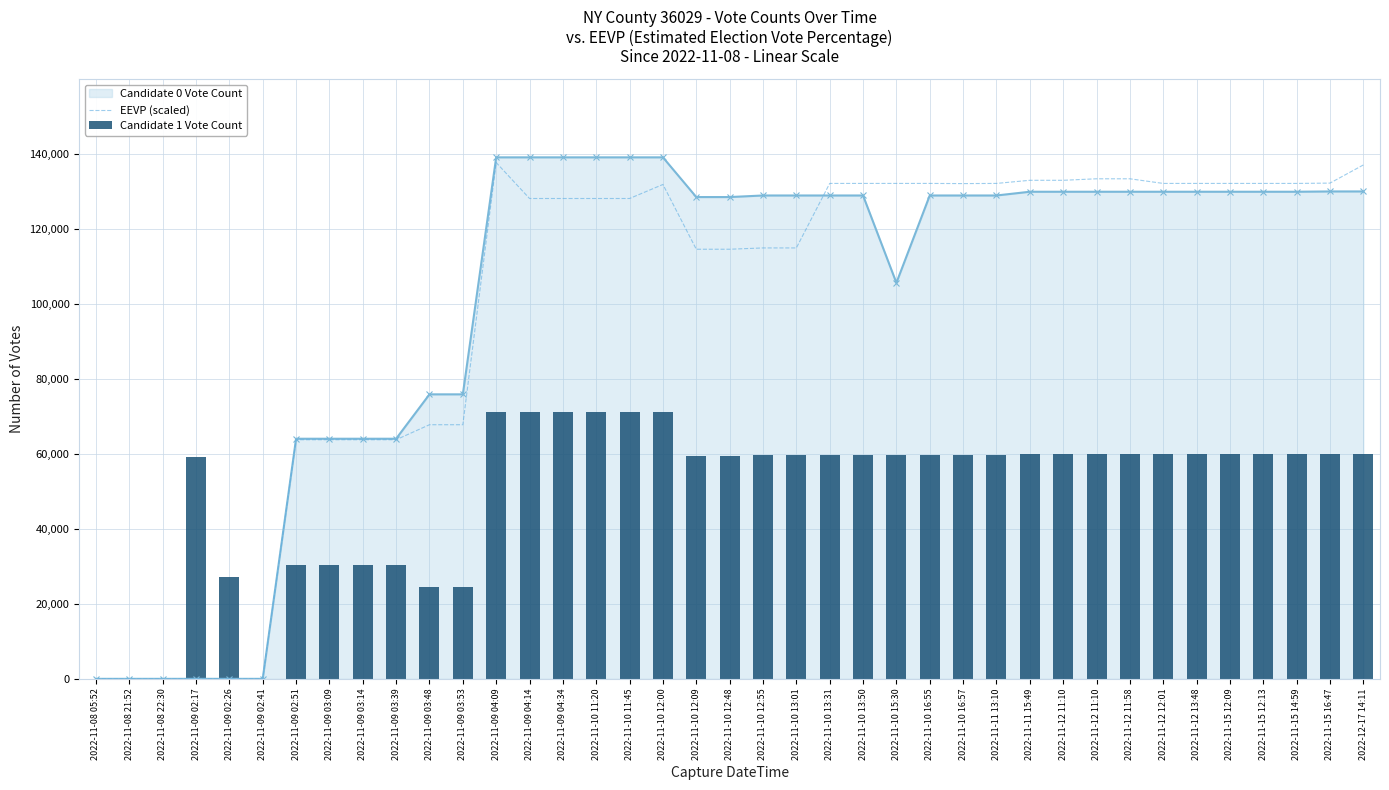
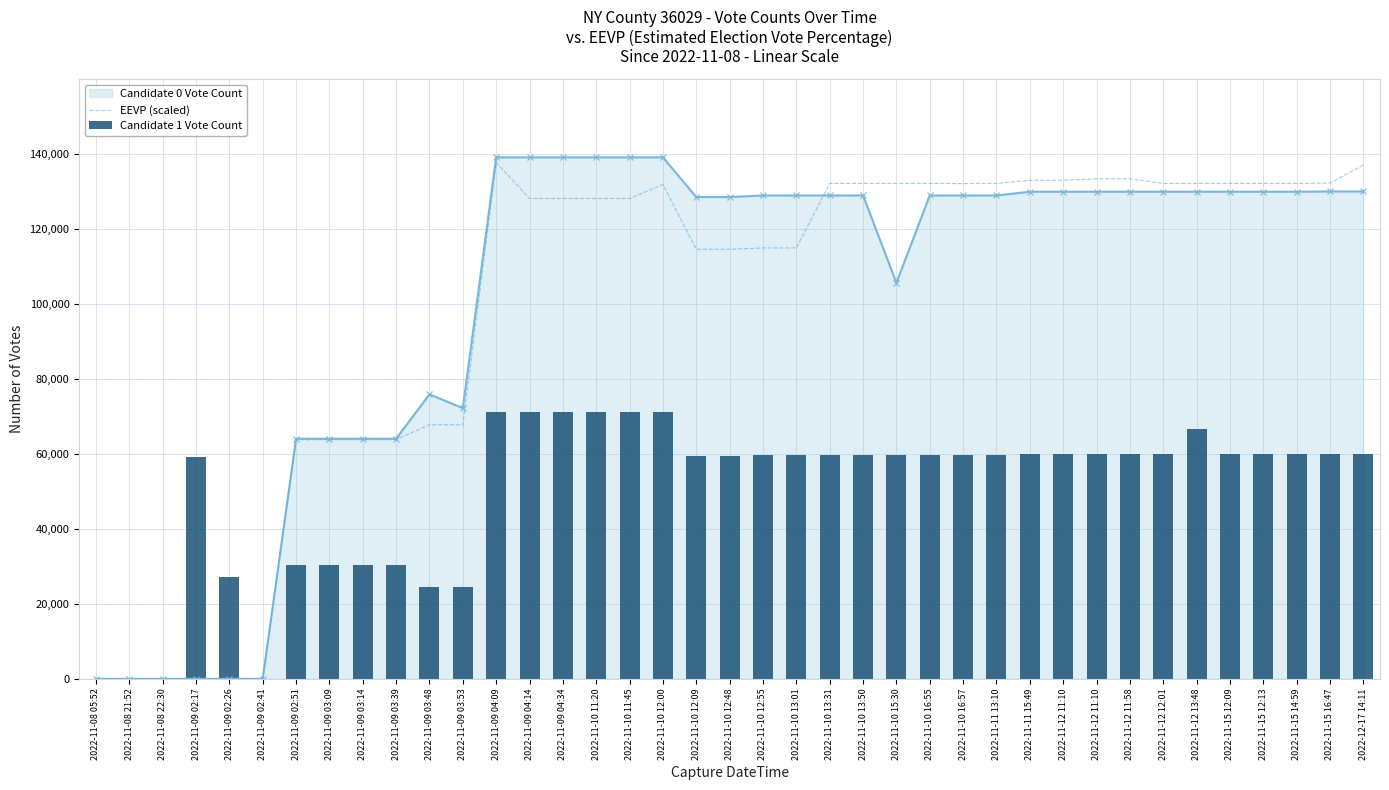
  {
    "Candidate 1 Vote Count": {
      "2022-11-08 05:52": "0",
      "2022-11-08 21:52": "0",
      "2022-11-08 22:30": "0",
      "2022-11-09 02:17": "59,000",
      "2022-11-09 02:26": "27,000",
      "2022-11-09 02:41": "0",
      "2022-11-09 02:51": "30,000",
      "2022-11-09 03:09": "30,000",
      "2022-11-09 03:14": "30,000",
      "2022-11-09 03:39": "30,000",
      "2022-11-09 03:48": "24,000",
      "2022-11-09 03:53": "24,000",
      "2022-11-09 04:09": "71,000",
      "2022-11-09 04:14": "71,000",
      "2022-11-09 04:34": "71,000",
      "2022-11-10 11:20": "71,000",
      "2022-11-10 11:45": "71,000",
      "2022-11-10 12:00": "71,000",
      "2022-11-10 12:09": "60,000",
      "2022-11-10 12:48": "60,000",
      "2022-11-10 12:55": "60,000",
      "2022-11-10 13:01": "60,000",
      "2022-11-10 13:31": "60,000",
      "2022-11-10 13:50": "60,000",
      "2022-11-10 15:30": "60,000",
      "2022-11-10 16:55": "60,000",
      "2022-11-10 16:57": "60,000",
      "2022-11-11 13:10": "60,000",
      "2022-11-11 15:49": "60,000",
      "2022-11-12 11:58": "60,000",
      "2022-11-12 12:01": "60,000",
-     "2022-11-12 13:48": "60,000",
+     "2022-11-12 13:48": "67,000",
      "2022-11-15 12:09": "60,000",
      "2022-11-15 12:13": "60,000",
      "2022-11-15 14:59": "60,000",
      "2022-11-15 16:47": "60,000",
      "2022-12-17 14:11": "60,000"
    },
    "Candidate 0 Vote Count": {
      "2022-11-09 03:48": "76,000",
-     "2022-11-09 03:53": "76,000",
+     "2022-11-09 03:53": "72,000",
      "2022-11-09 04:09": "139,000",
      "2022-11-09 04:14": "139,000",
      "2022-11-09 04:34": "139,000",
      "2022-11-10 11:20": "139,000",
      "2022-11-10 11:45": "139,000",
      "2022-11-10 12:00": "139,000",
      "2022-11-10 12:09": "128,000",
      "2022-11-10 12:48": "128,000",
      "2022-11-10 12:55": "129,000",
      "2022-11-10 13:01": "129,000",
      "2022-11-10 13:31": "129,000",
      "2022-11-10 13:50": "129,000",
      "2022-11-10 15:30": "106,000",
      "2022-11-10 16:55": "129,000",
      "2022-11-10 16:57": "129,000",
      "2022-11-11 13:10": "129,000",
      "2022-11-11 15:49": "130,000",
      "2022-11-12 11:58": "130,000",
      "2022-11-12 12:01": "130,000",
      "2022-11-12 13:48": "130,000",
      "2022-11-15 12:09": "130,000",
      "2022-11-15 12:13": "130,000",
      "2022-11-15 14:59": "130,000",
      "2022-11-15 16:47": "130,000",
      "2022-12-17 14:11": "130,000"
    },
    "EEVP (scaled)": {
      "2022-11-09 03:48": "68,000",
      "2022-11-09 03:53": "68,000",
      "2022-11-09 04:09": "138,000",
      "2022-11-09 04:14": "128,000",
      "2022-11-09 04:34": "128,000",
      "2022-11-10 11:20": "128,000",
      "2022-11-10 11:45": "128,000",
      "2022-11-10 12:00": "132,000",
      "2022-11-10 12:09": "115,000",
      "2022-11-10 12:48": "115,000",
      "2022-11-10 12:55": "115,000",
      "2022-11-10 13:01": "115,000",
      "2022-11-10 13:31": "132,000",
      "2022-11-10 13:50": "132,000",
      "2022-11-10 15:30": "132,000",
      "2022-11-10 16:55": "132,000",
      "2022-11-10 16:57": "132,000",
      "2022-11-11 13:10": "132,000",
      "2022-11-11 15:49": "133,000",
      "2022-11-12 11:58": "133,000",
      "2022-11-12 12:01": "132,000",
      "2022-11-12 13:48": "132,000",
      "2022-11-15 12:09": "132,000",
      "2022-11-15 12:13": "132,000",
      "2022-11-15 14:59": "132,000",
      "2022-11-15 16:47": "132,000",
      "2022-12-17 14:11": "137,000"
    }
  }
